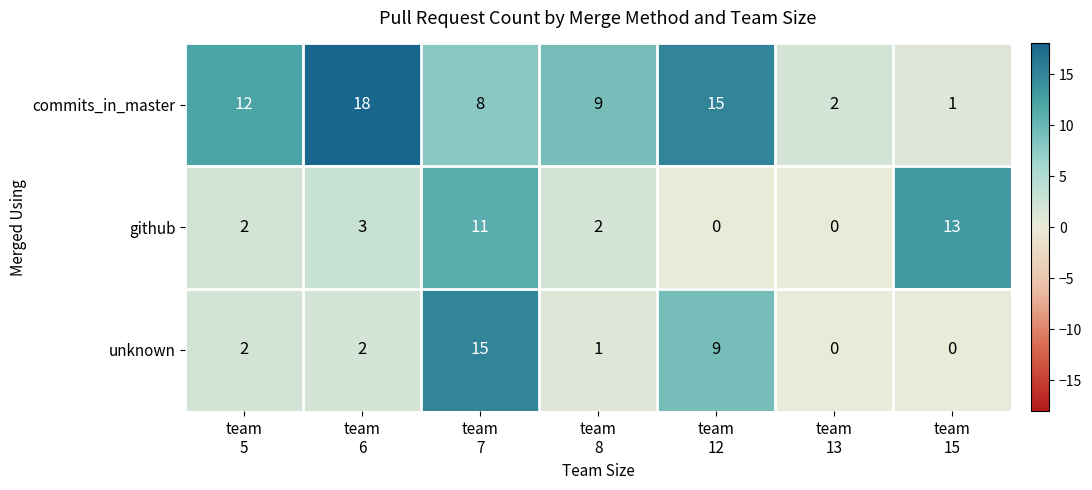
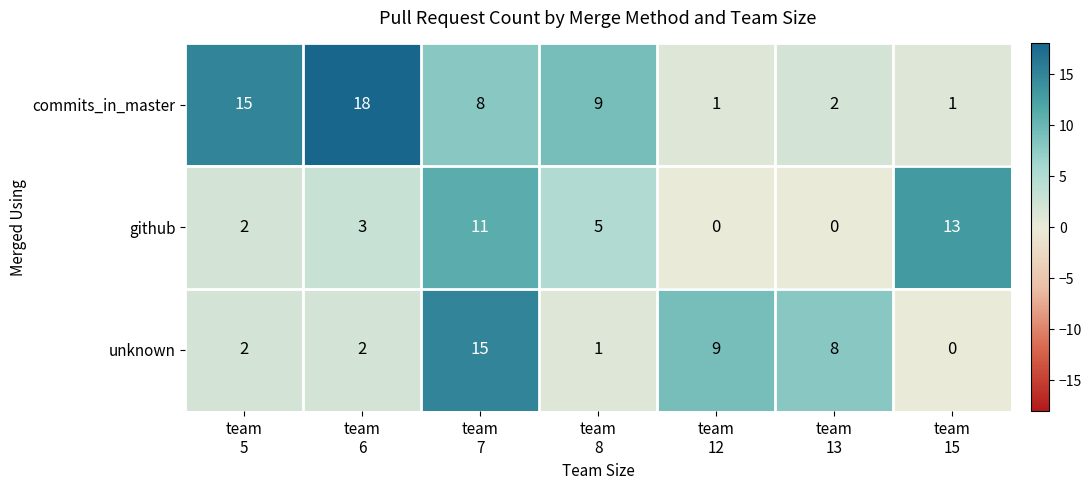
  {
    "commits_in_master": {
-     "team 5": 12,
+     "team 5": 15,
      "team 6": 18,
      "team 7": 8,
      "team 8": 9,
-     "team 12": 15,
+     "team 12": 1,
      "team 13": 2,
      "team 15": 1
    },
    "github": {
      "team 5": 2,
      "team 6": 3,
      "team 7": 11,
-     "team 8": 2,
+     "team 8": 5,
      "team 12": 0,
      "team 13": 0,
      "team 15": 13
    },
    "unknown": {
      "team 5": 2,
      "team 6": 2,
      "team 7": 15,
      "team 8": 1,
      "team 12": 9,
-     "team 13": 0,
+     "team 13": 8,
      "team 15": 0
    }
  }
